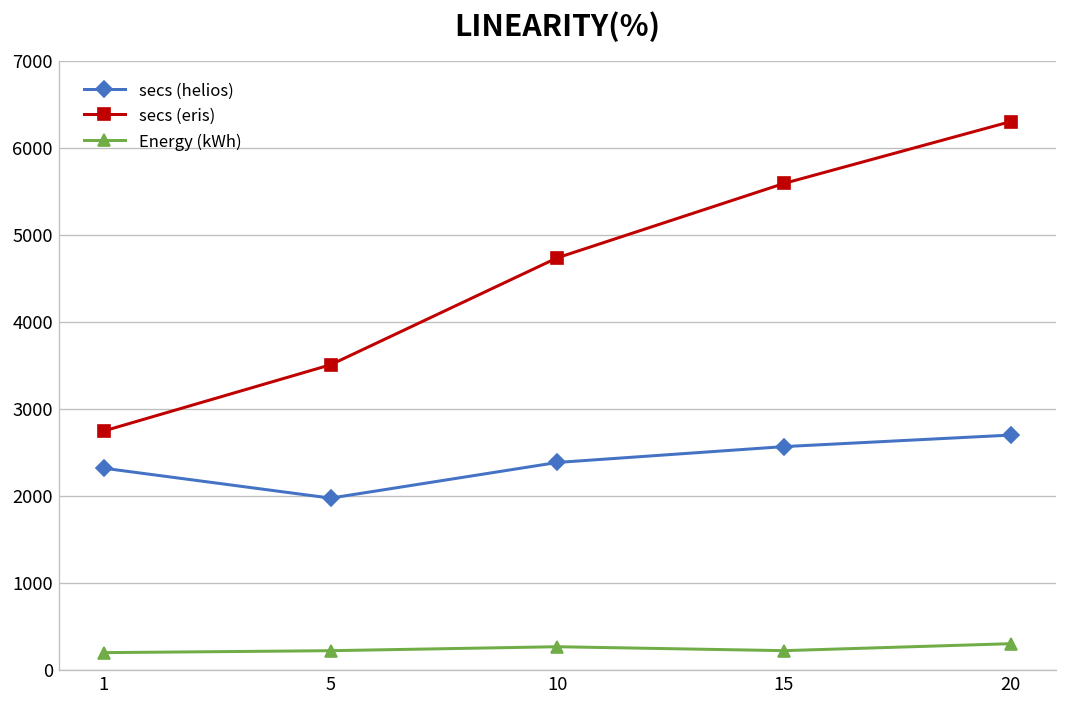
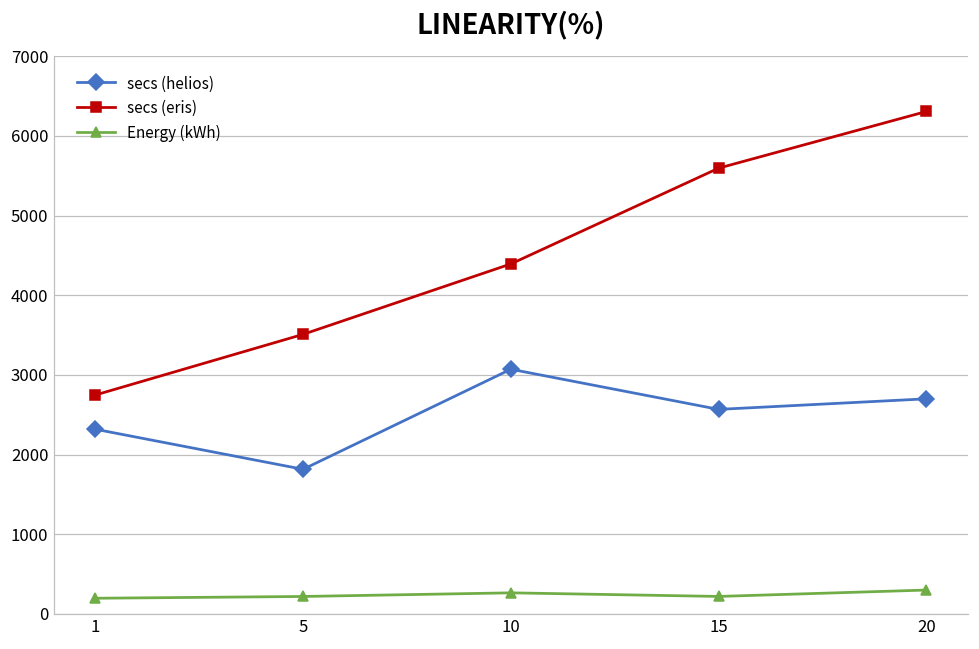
  {
    "secs (helios)": {
      "1": 2300,
-     "5": 2000,
-     "10": 2400,
+     "5": 1800,
+     "10": 3100,
      "15": 2600,
      "20": 2700
    },
    "secs (eris)": {
      "1": 2700,
      "5": 3500,
-     "10": 4700,
+     "10": 4400,
      "15": 5600,
      "20": 6300
    },
    "Energy (kWh)": {
      "1": 200,
      "5": 200,
      "10": 300,
      "15": 200,
      "20": 300
    }
  }
